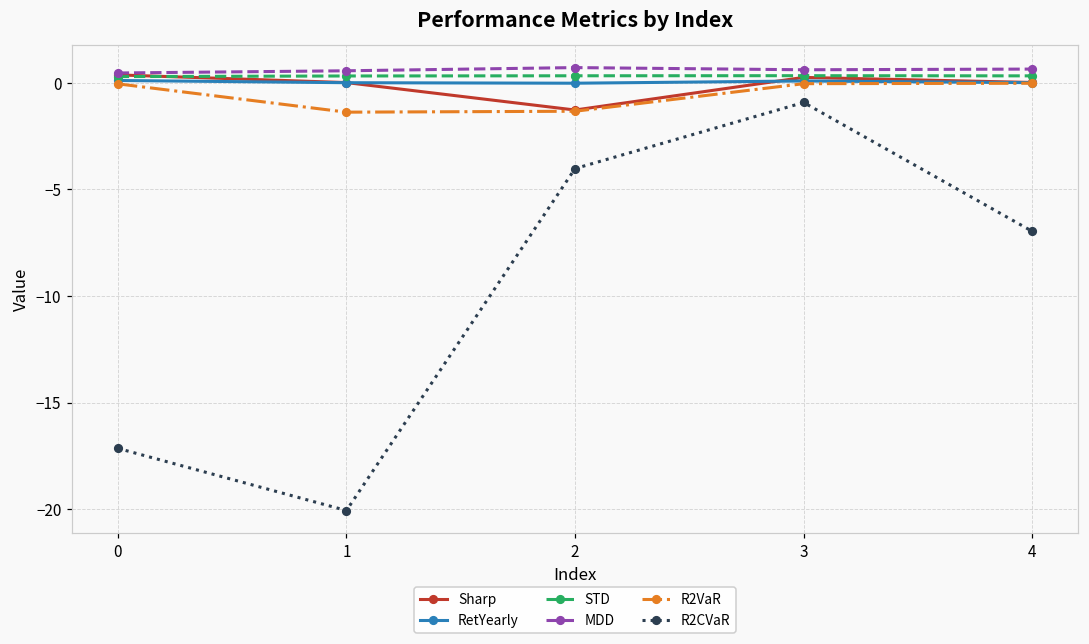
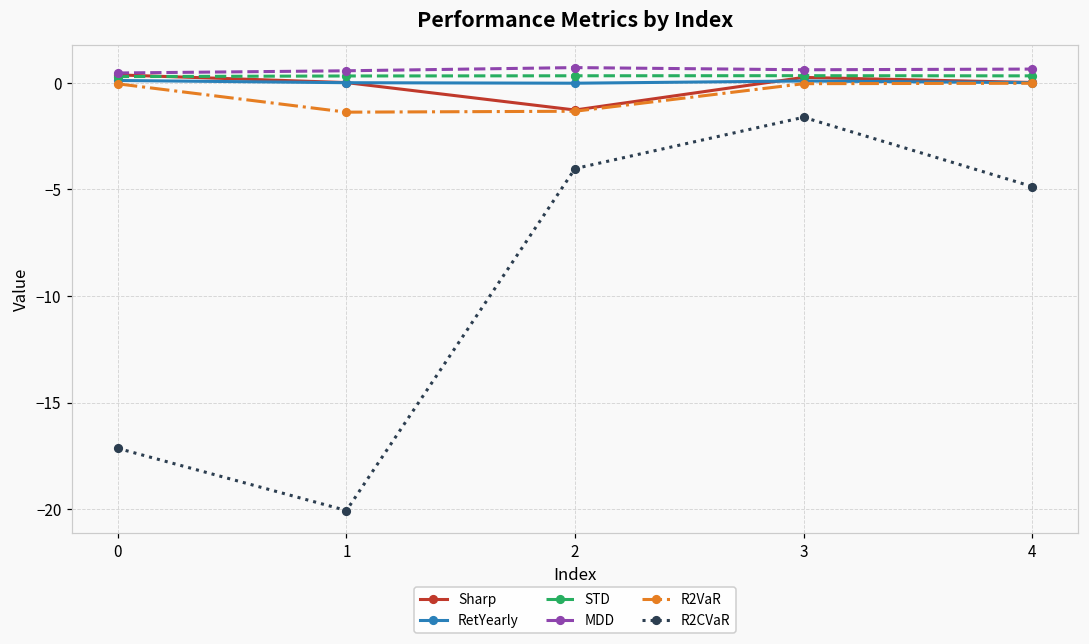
  {
    "RetYearly": {
      "0": 0.1,
      "2": 0.0
    },
    "STD": {
      "1": 0.3,
      "2": 0.3,
      "4": 0.3
    },
    "MDD": {
      "1": 0.6,
      "2": 0.7,
      "3": 0.6,
      "4": 0.6
    },
    "R2VaR": {
      "0": -0.1,
      "1": -1.4
    },
    "R2CVaR": {
      "0": -17.1,
      "1": -20.1,
      "2": -4.0,
-     "3": -0.9,
-     "4": -7.0
+     "3": -1.6,
+     "4": -4.9
    }
  }
